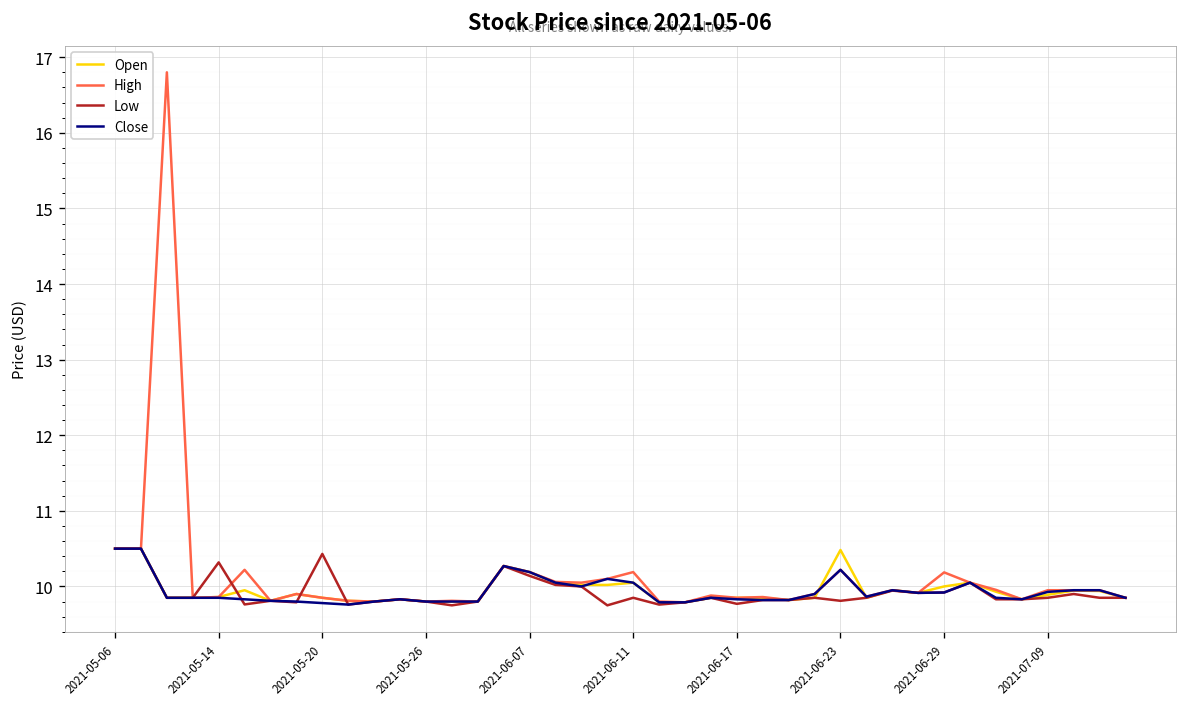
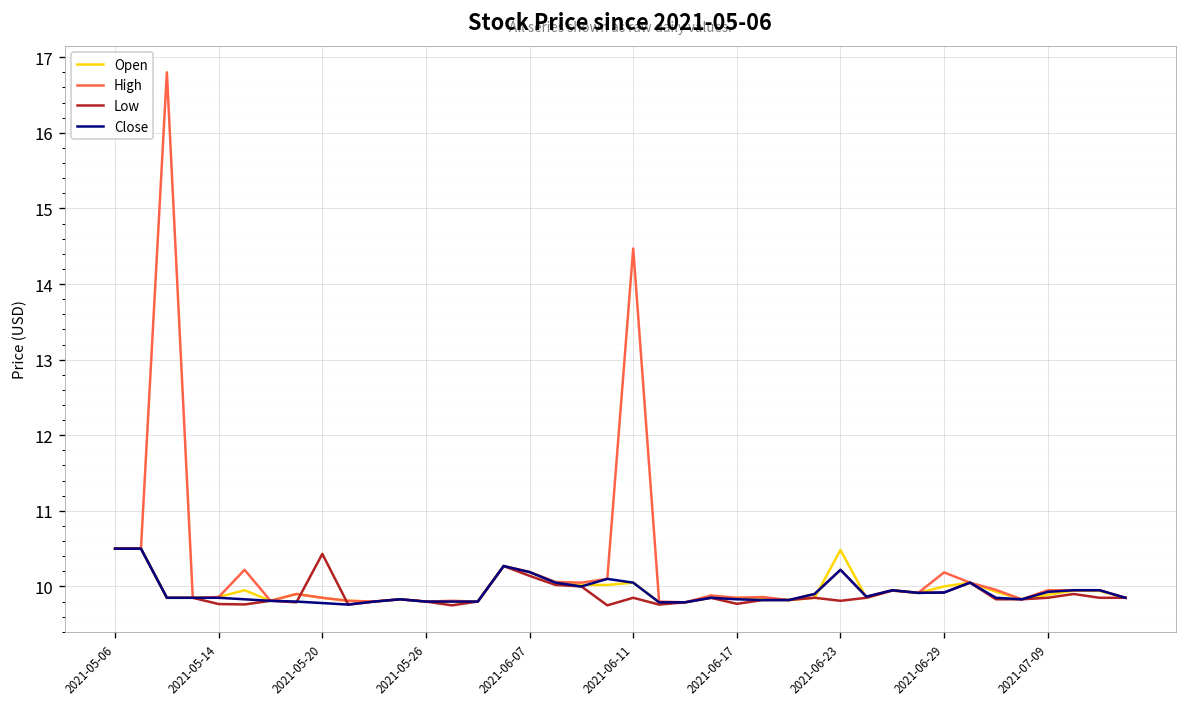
  {
    "Open": {
      "2021-06-23": 10.5,
      "2021-06-29": 10.0
    },
    "High": {
-     "2021-06-11": 10.2,
+     "2021-06-11": 14.5,
      "2021-06-29": 10.2
    },
    "Low": {
-     "2021-05-14": 10.3,
+     "2021-05-14": 9.8,
      "2021-05-20": 10.4,
      "2021-06-07": 10.1,
      "2021-06-11": 9.9,
      "2021-06-17": 9.8,
      "2021-06-23": 9.8
    },
    "Close": {
      "2021-05-20": 9.8
    }
  }
